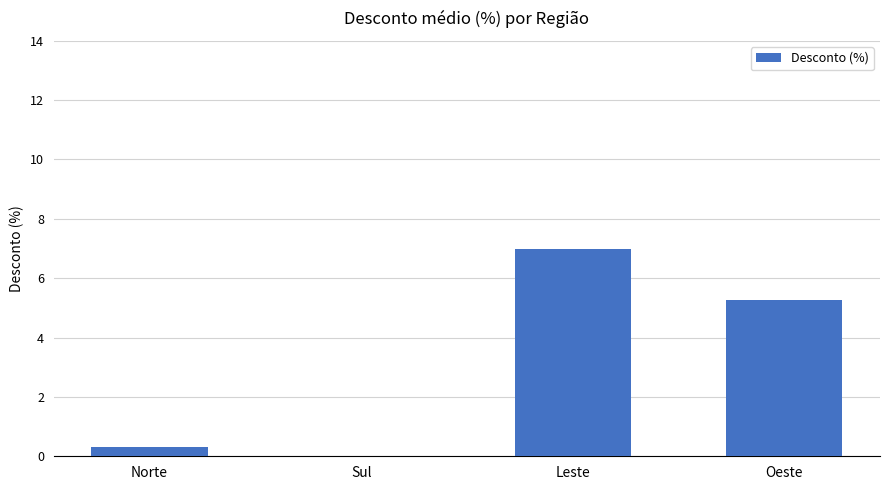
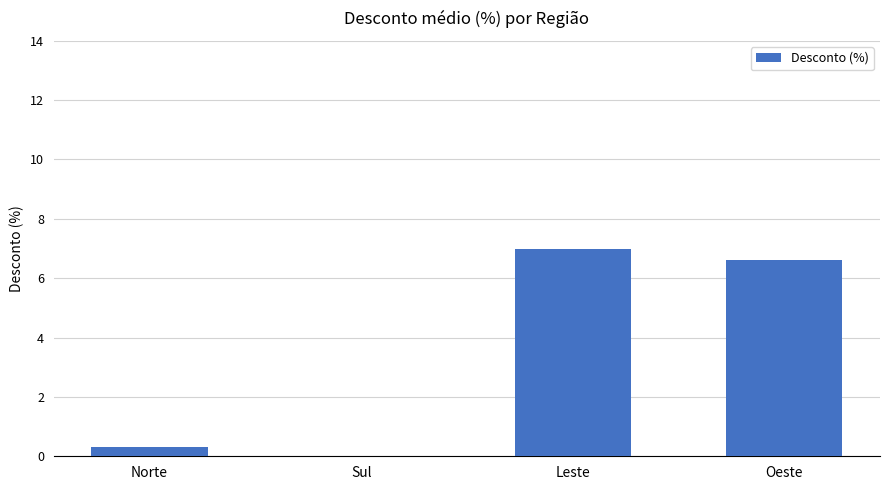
  {
    "Norte": 0.3,
    "Sul": 0.0,
    "Leste": 7.0,
-   "Oeste": 5.3
+   "Oeste": 6.6
  }
